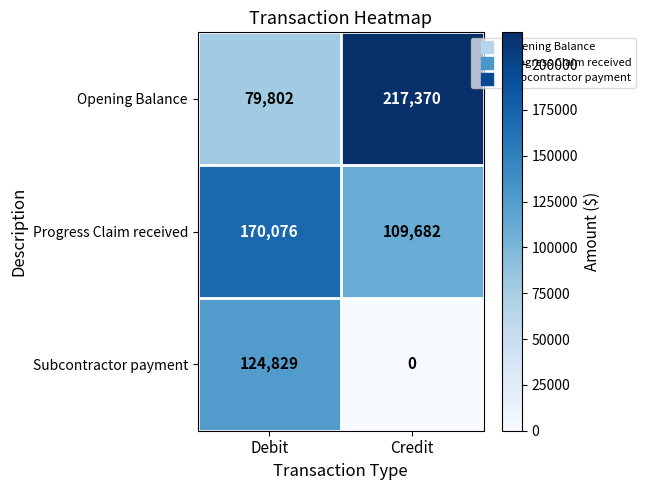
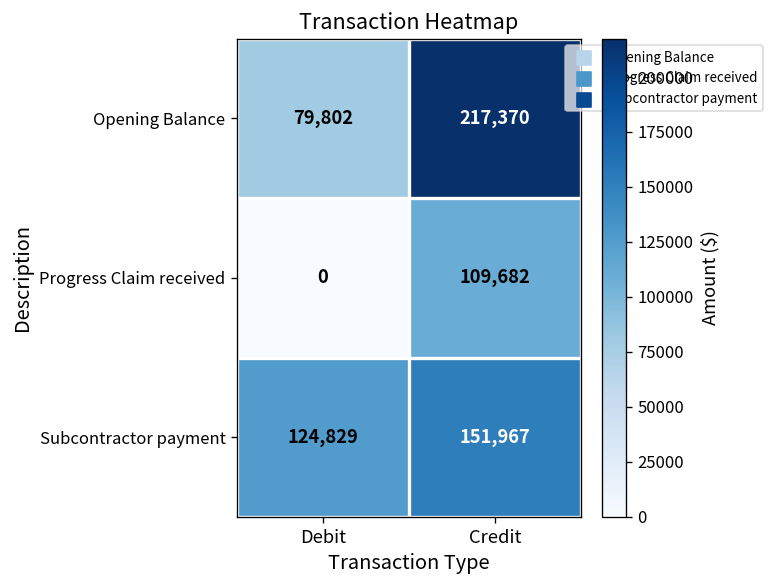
  {
    "Opening Balance": {
      "Debit": "79,802",
      "Credit": "217,370"
    },
    "Progress Claim received": {
-     "Debit": "170,076",
+     "Debit": "0",
      "Credit": "109,682"
    },
    "Subcontractor payment": {
      "Debit": "124,829",
-     "Credit": "0"
+     "Credit": "151,967"
    }
  }
